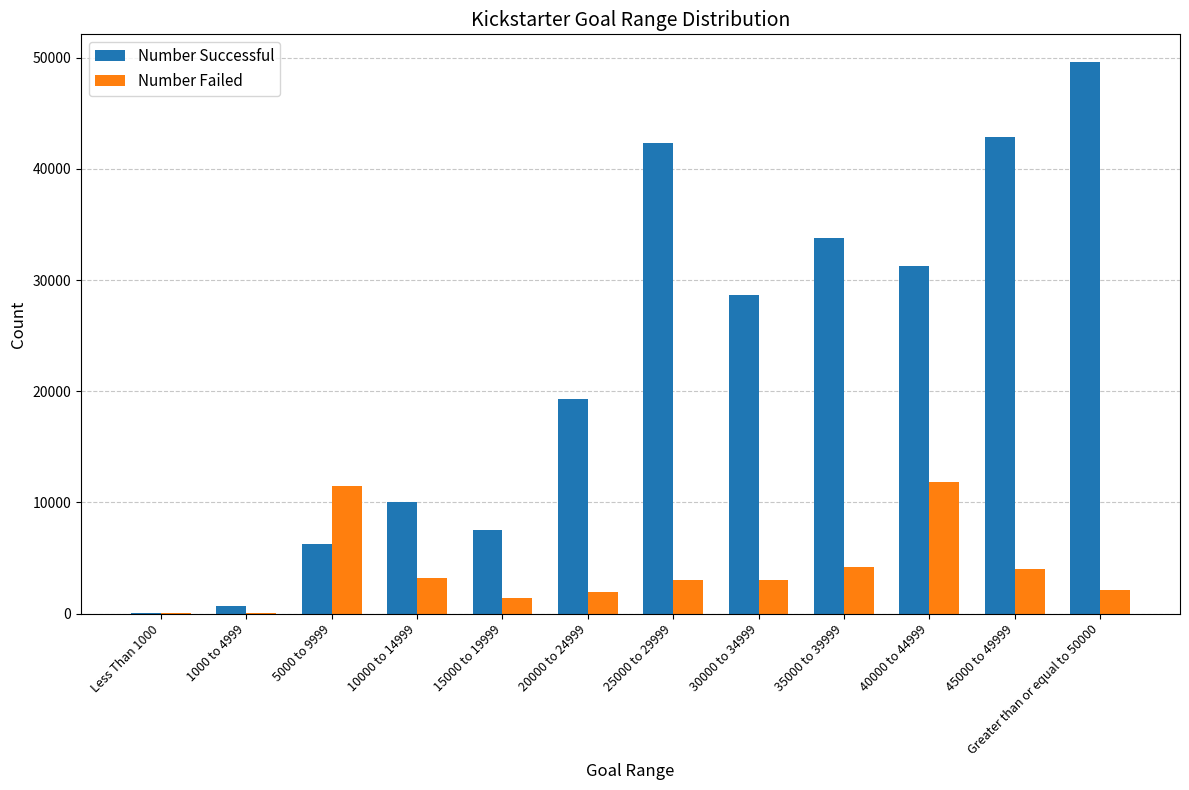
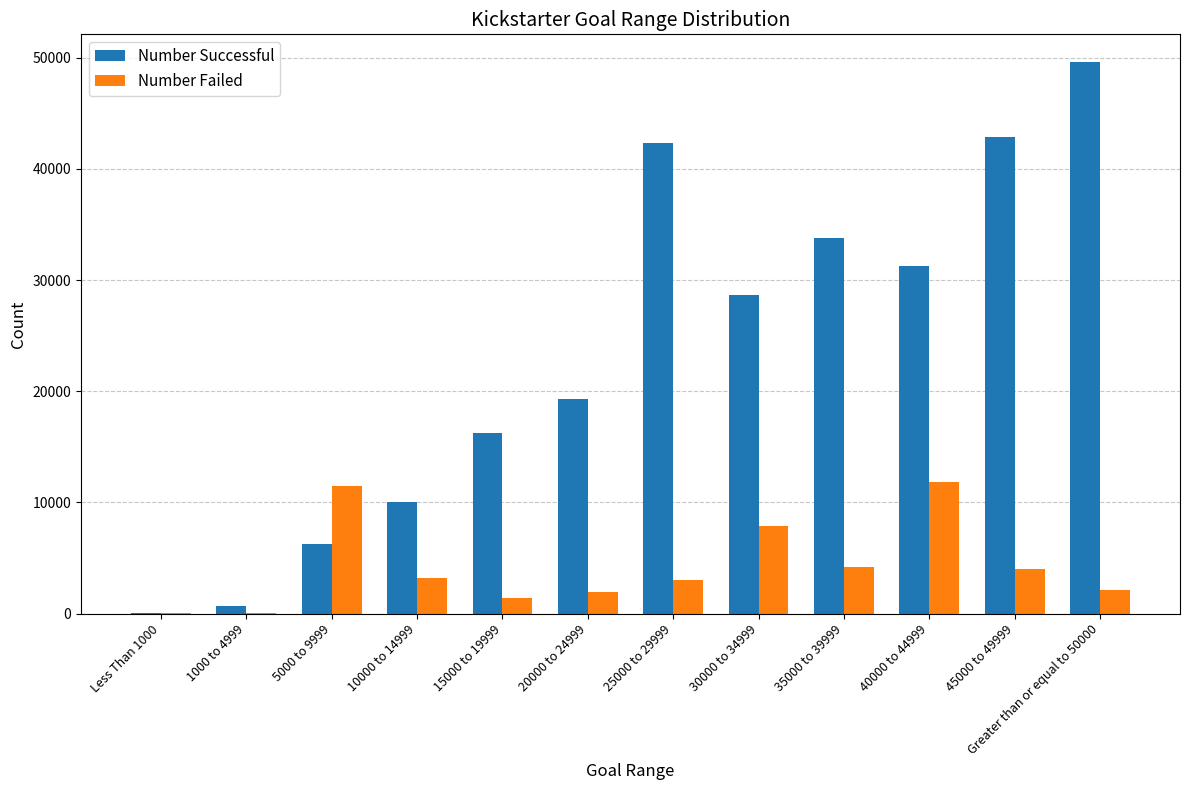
  {
    "Number Successful": {
      "1000 to 4999": 700,
      "5000 to 9999": 6200,
      "10000 to 14999": 10000,
-     "15000 to 19999": 7500,
+     "15000 to 19999": 16200,
      "20000 to 24999": 19300,
      "25000 to 29999": 42300,
      "30000 to 34999": 28700,
      "35000 to 39999": 33800,
      "40000 to 44999": 31300,
      "45000 to 49999": 42900,
      "Greater than or equal to 50000": 49600
    },
    "Number Failed": {
      "5000 to 9999": 11400,
      "10000 to 14999": 3200,
      "15000 to 19999": 1400,
      "20000 to 24999": 1900,
      "25000 to 29999": 3000,
-     "30000 to 34999": 3000,
+     "30000 to 34999": 7900,
      "35000 to 39999": 4200,
      "40000 to 44999": 11800,
      "45000 to 49999": 4000,
      "Greater than or equal to 50000": 2100
    }
  }
